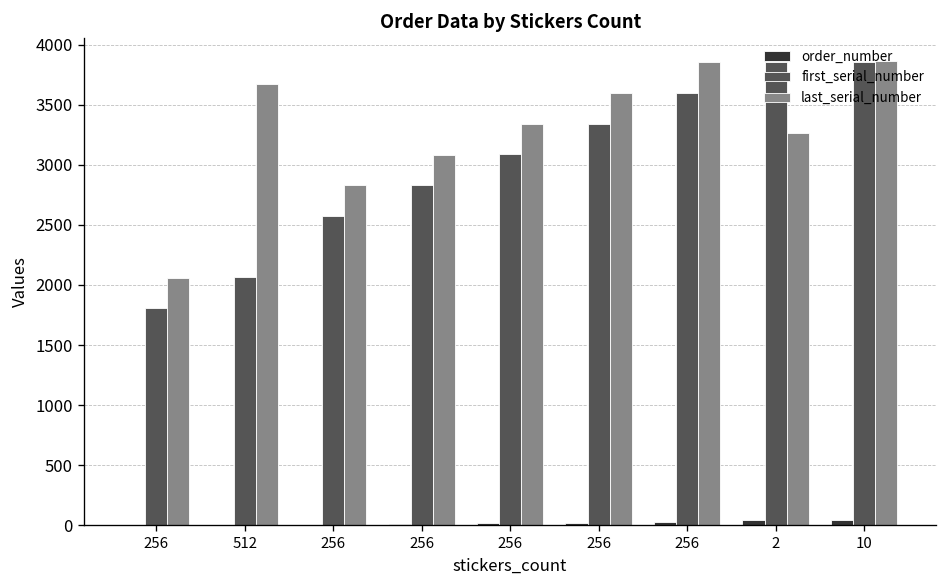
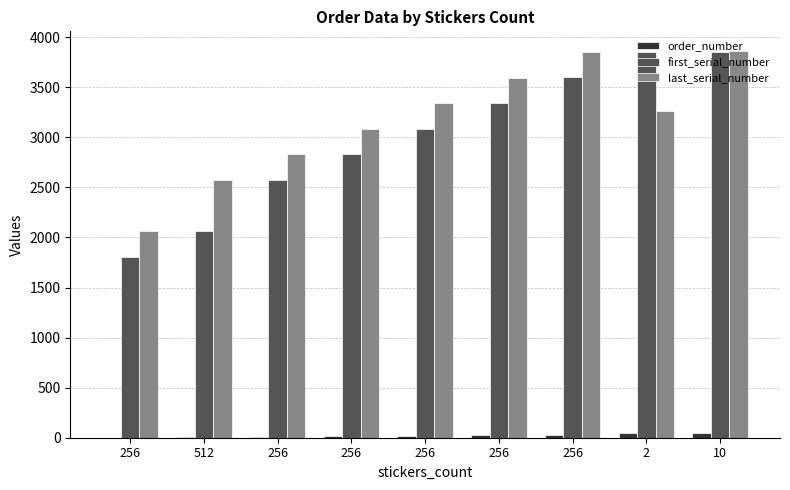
  {
    "last_serial_number": {
-     "512": 3670,
+     "512": 2570,
      "2": 3270,
      "10": 3870
    }
  }
